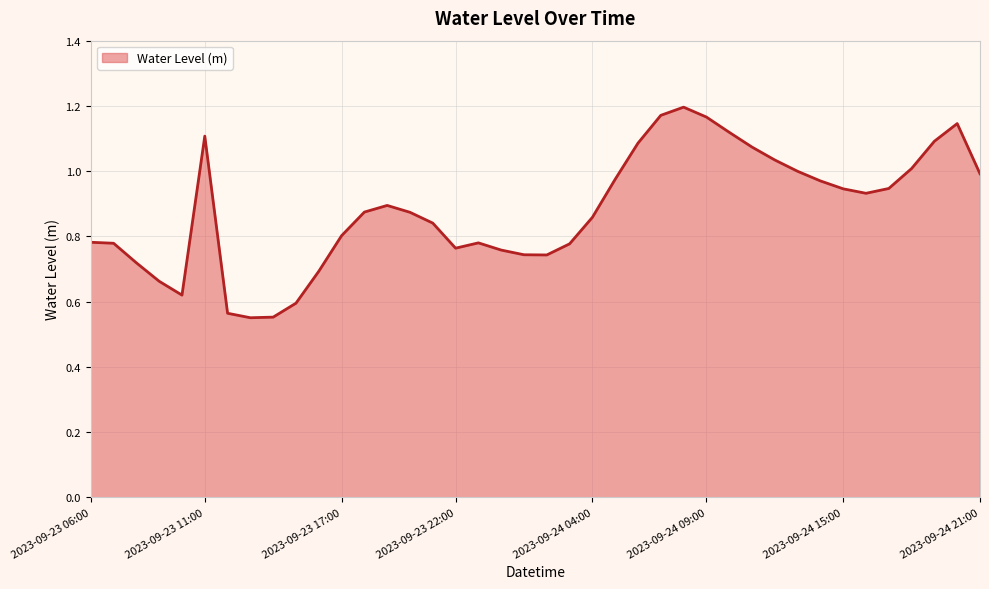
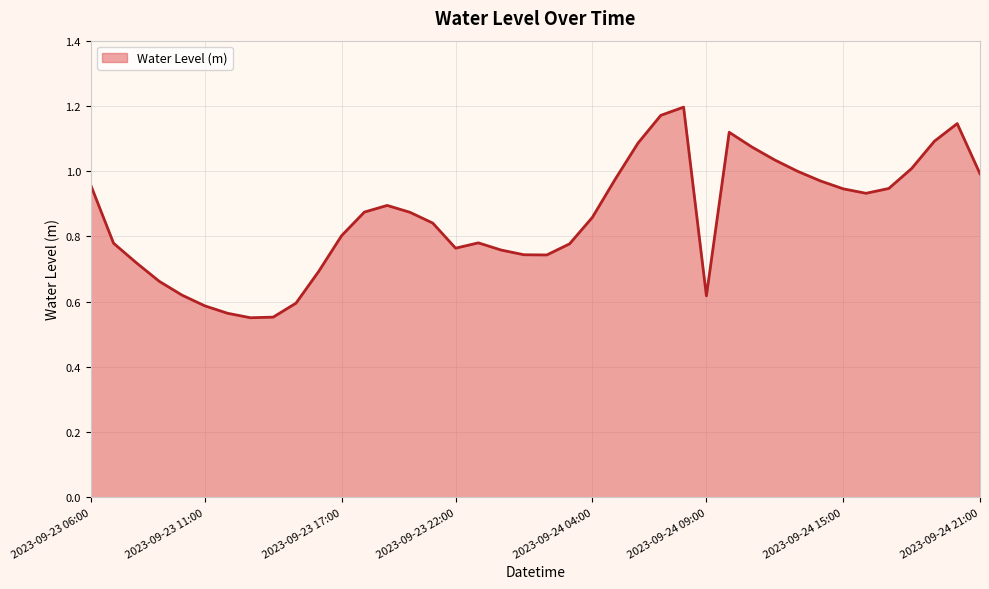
  {
-   "2023-09-23 06:00": 0.78,
-   "2023-09-23 11:00": 1.11,
+   "2023-09-23 06:00": 0.96,
+   "2023-09-23 11:00": 0.59,
    "2023-09-23 17:00": 0.80,
    "2023-09-23 22:00": 0.76,
    "2023-09-24 04:00": 0.86,
-   "2023-09-24 09:00": 1.17,
+   "2023-09-24 09:00": 0.62,
    "2023-09-24 15:00": 0.95,
    "2023-09-24 21:00": 0.99
  }
